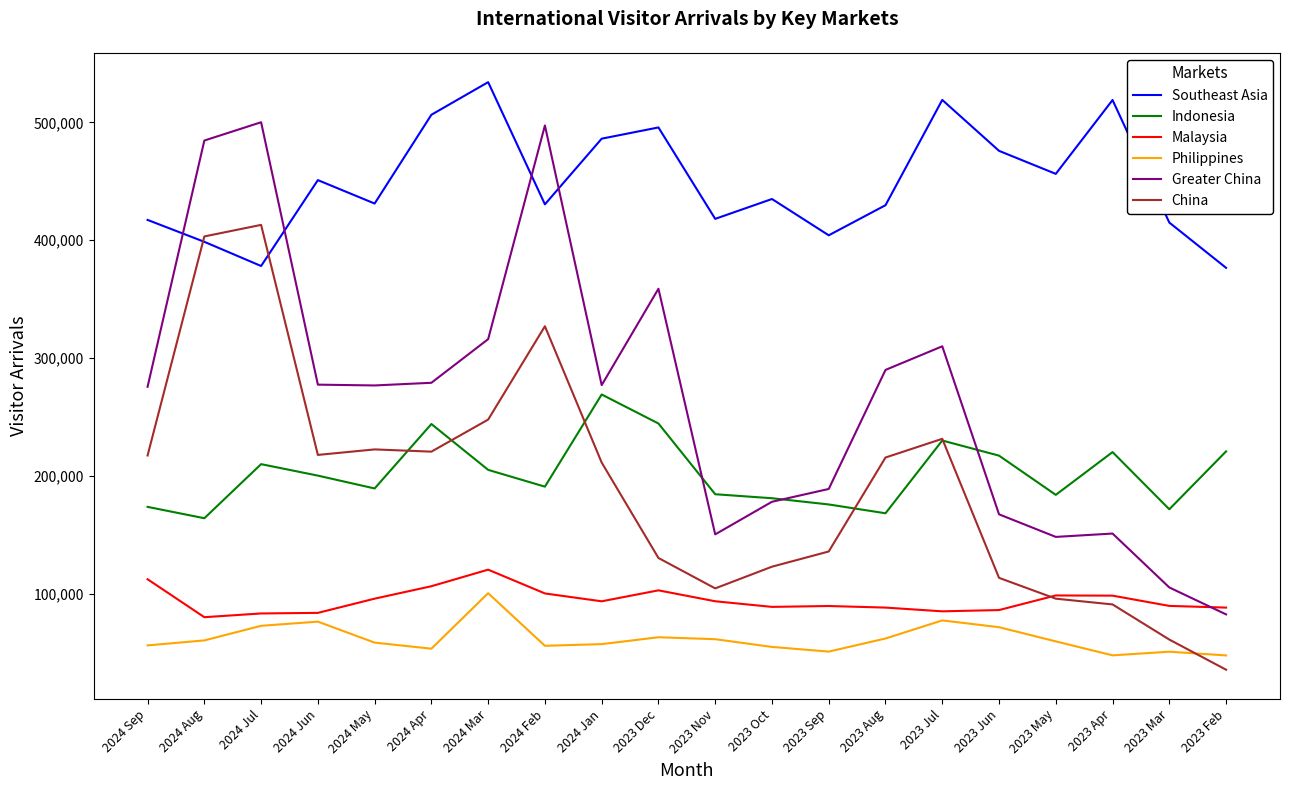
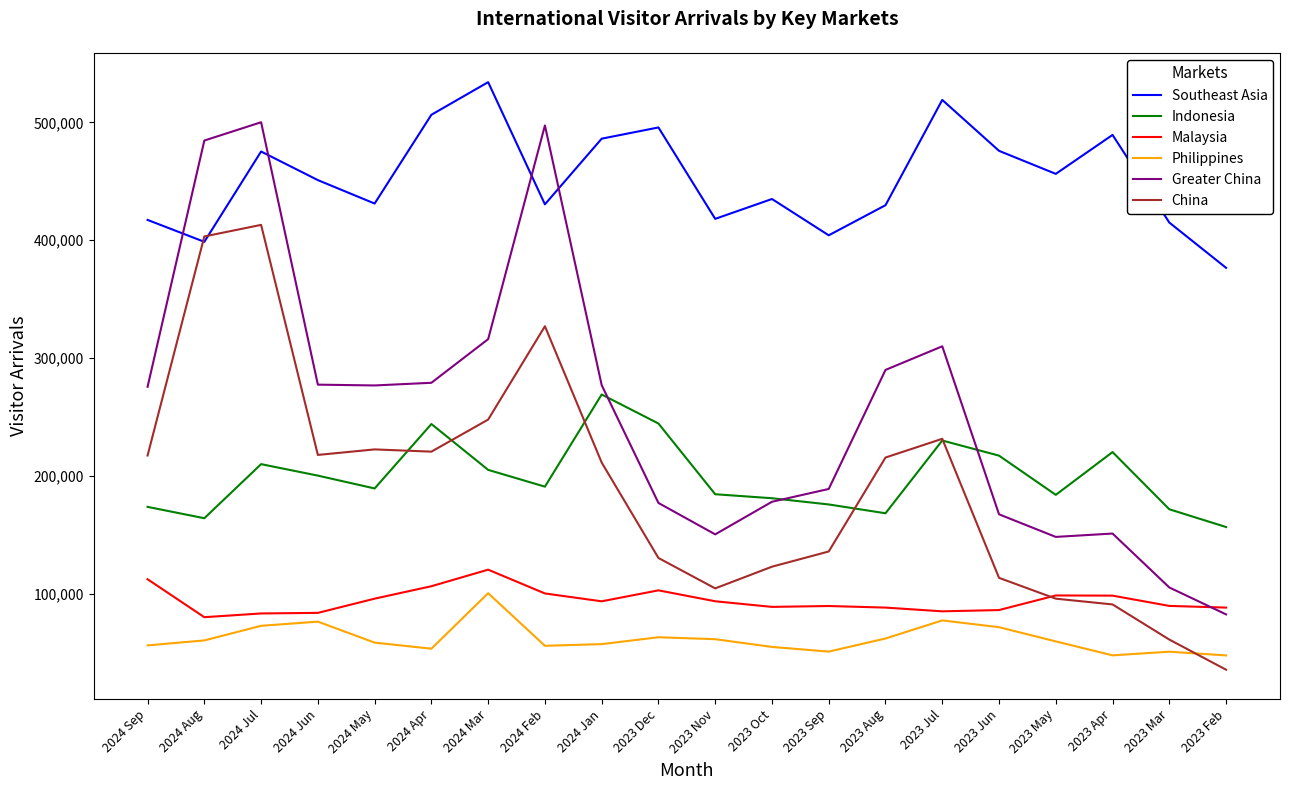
  {
    "Southeast Asia": {
      "2024 Sep": "417,000",
      "2024 Aug": "399,000",
-     "2024 Jul": "378,000",
+     "2024 Jul": "475,000",
      "2024 Jun": "451,000",
      "2024 May": "431,000",
      "2024 Apr": "506,000",
      "2024 Mar": "534,000",
      "2024 Feb": "430,000",
      "2024 Jan": "486,000",
      "2023 Dec": "496,000",
      "2023 Nov": "418,000",
      "2023 Oct": "435,000",
      "2023 Sep": "404,000",
      "2023 Aug": "430,000",
      "2023 Jul": "519,000",
      "2023 Jun": "476,000",
      "2023 May": "456,000",
-     "2023 Apr": "519,000",
+     "2023 Apr": "489,000",
      "2023 Mar": "415,000",
      "2023 Feb": "376,000"
    },
    "Indonesia": {
      "2024 Sep": "174,000",
      "2024 Aug": "164,000",
      "2024 Jul": "210,000",
      "2024 Jun": "200,000",
      "2024 May": "189,000",
      "2024 Apr": "244,000",
      "2024 Mar": "205,000",
      "2024 Feb": "191,000",
      "2024 Jan": "269,000",
      "2023 Dec": "244,000",
      "2023 Nov": "184,000",
      "2023 Oct": "181,000",
      "2023 Sep": "176,000",
      "2023 Aug": "168,000",
      "2023 Jun": "217,000",
      "2023 May": "184,000",
      "2023 Apr": "220,000",
      "2023 Mar": "172,000",
-     "2023 Feb": "221,000"
+     "2023 Feb": "156,000"
    },
    "Malaysia": {
      "2024 Sep": "112,000",
      "2024 Aug": "80,000",
      "2024 Jul": "83,000",
      "2024 Jun": "84,000",
      "2024 May": "96,000",
      "2024 Apr": "106,000",
      "2024 Mar": "120,000",
      "2024 Feb": "100,000",
      "2024 Jan": "93,000",
      "2023 Dec": "103,000",
      "2023 Nov": "93,000",
      "2023 Oct": "89,000",
      "2023 Sep": "89,000",
      "2023 Aug": "88,000",
      "2023 Jul": "85,000",
      "2023 Jun": "86,000",
      "2023 May": "98,000",
      "2023 Apr": "98,000",
      "2023 Mar": "89,000",
      "2023 Feb": "88,000"
    },
    "Philippines": {
      "2024 Sep": "56,000",
      "2024 Aug": "60,000",
      "2024 Jul": "73,000",
      "2024 Jun": "76,000",
      "2024 May": "58,000",
      "2024 Apr": "53,000",
      "2024 Mar": "100,000",
      "2024 Feb": "56,000",
      "2024 Jan": "57,000",
      "2023 Dec": "63,000",
      "2023 Nov": "61,000",
      "2023 Oct": "55,000",
      "2023 Sep": "51,000",
      "2023 Aug": "62,000",
      "2023 Jul": "77,000",
      "2023 Jun": "71,000",
      "2023 May": "59,000",
      "2023 Apr": "48,000",
      "2023 Mar": "51,000",
      "2023 Feb": "47,000"
    },
    "Greater China": {
      "2024 Sep": "275,000",
      "2024 Aug": "485,000",
      "2024 Jul": "500,000",
      "2024 Jun": "277,000",
      "2024 May": "277,000",
      "2024 Apr": "279,000",
      "2024 Mar": "316,000",
      "2024 Feb": "497,000",
      "2024 Jan": "277,000",
-     "2023 Dec": "359,000",
+     "2023 Dec": "177,000",
      "2023 Nov": "150,000",
      "2023 Oct": "178,000",
      "2023 Sep": "189,000",
      "2023 Aug": "290,000",
      "2023 Jul": "310,000",
      "2023 Jun": "167,000",
      "2023 May": "148,000",
      "2023 Apr": "151,000",
      "2023 Mar": "105,000",
      "2023 Feb": "82,000"
    },
    "China": {
      "2024 Sep": "217,000",
      "2024 Aug": "403,000",
      "2024 Jul": "413,000",
      "2024 Jun": "218,000",
      "2024 May": "222,000",
      "2024 Apr": "220,000",
      "2024 Mar": "248,000",
      "2024 Feb": "327,000",
      "2024 Jan": "211,000",
      "2023 Dec": "130,000",
      "2023 Nov": "104,000",
      "2023 Oct": "123,000",
      "2023 Sep": "136,000",
      "2023 Aug": "215,000",
      "2023 Jun": "113,000",
      "2023 May": "96,000",
      "2023 Apr": "91,000",
      "2023 Mar": "61,000",
      "2023 Feb": "35,000"
    }
  }
